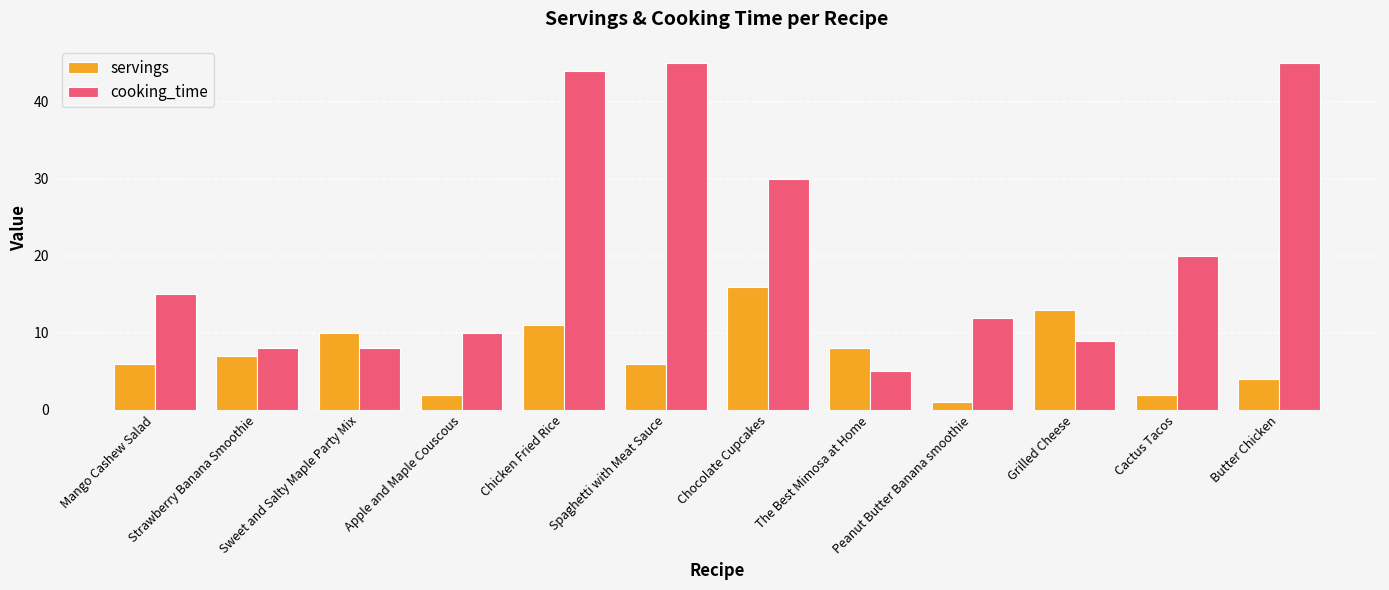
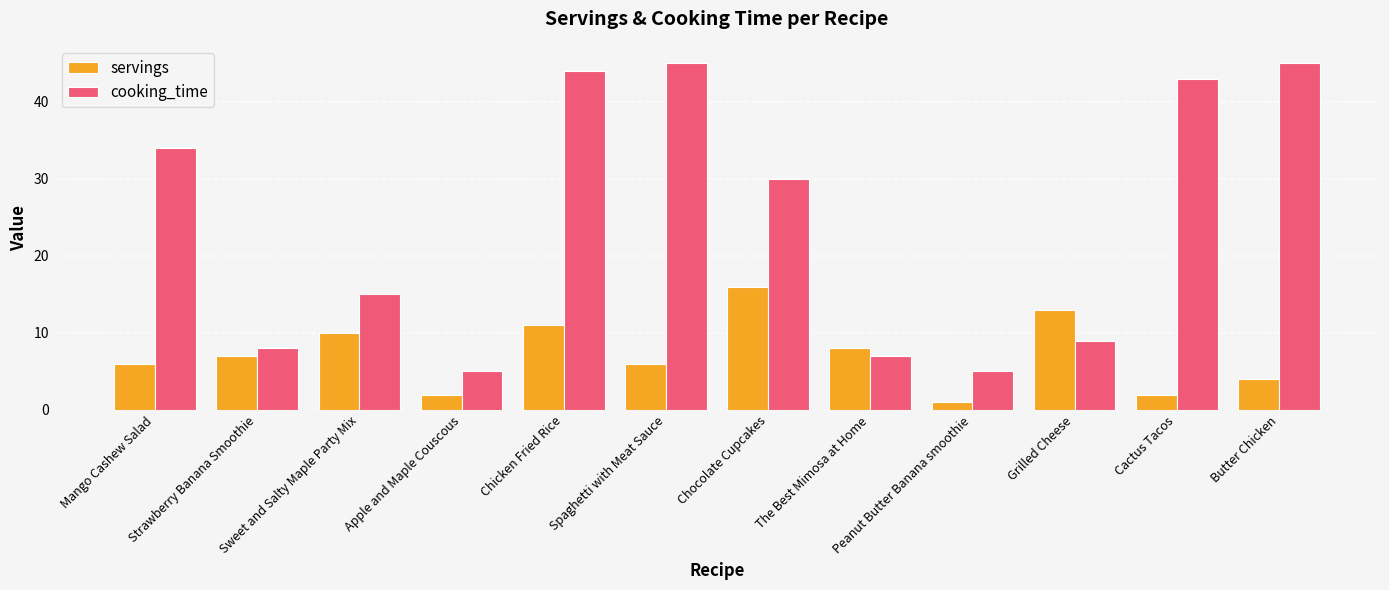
  {
    "servings": {
      "Mango Cashew Salad": 6,
      "Strawberry Banana Smoothie": 7,
      "Sweet and Salty Maple Party Mix": 10,
      "Apple and Maple Couscous": 2,
      "Chicken Fried Rice": 11,
      "Spaghetti with Meat Sauce": 6,
      "Chocolate Cupcakes": 16,
      "The Best Mimosa at Home": 8,
      "Peanut Butter Banana smoothie": 1,
      "Grilled Cheese": 13,
      "Cactus Tacos": 2,
      "Butter Chicken": 4
    },
    "cooking_time": {
-     "Mango Cashew Salad": 15,
+     "Mango Cashew Salad": 34,
      "Strawberry Banana Smoothie": 8,
-     "Sweet and Salty Maple Party Mix": 8,
-     "Apple and Maple Couscous": 10,
+     "Sweet and Salty Maple Party Mix": 15,
+     "Apple and Maple Couscous": 5,
      "Chicken Fried Rice": 44,
      "Spaghetti with Meat Sauce": 45,
      "Chocolate Cupcakes": 30,
-     "The Best Mimosa at Home": 5,
-     "Peanut Butter Banana smoothie": 12,
+     "The Best Mimosa at Home": 7,
+     "Peanut Butter Banana smoothie": 5,
      "Grilled Cheese": 9,
-     "Cactus Tacos": 20,
+     "Cactus Tacos": 43,
      "Butter Chicken": 45
    }
  }
